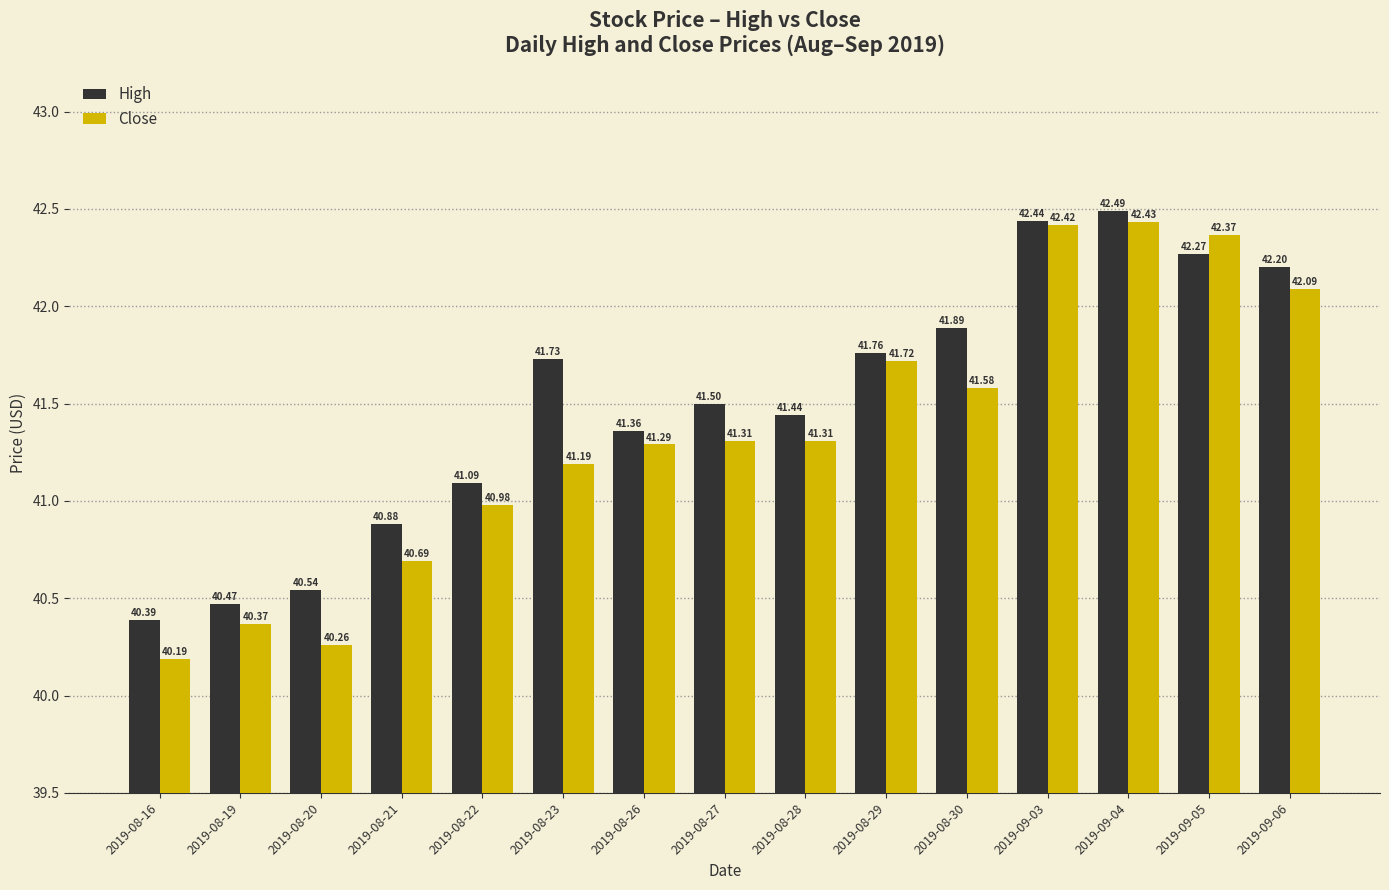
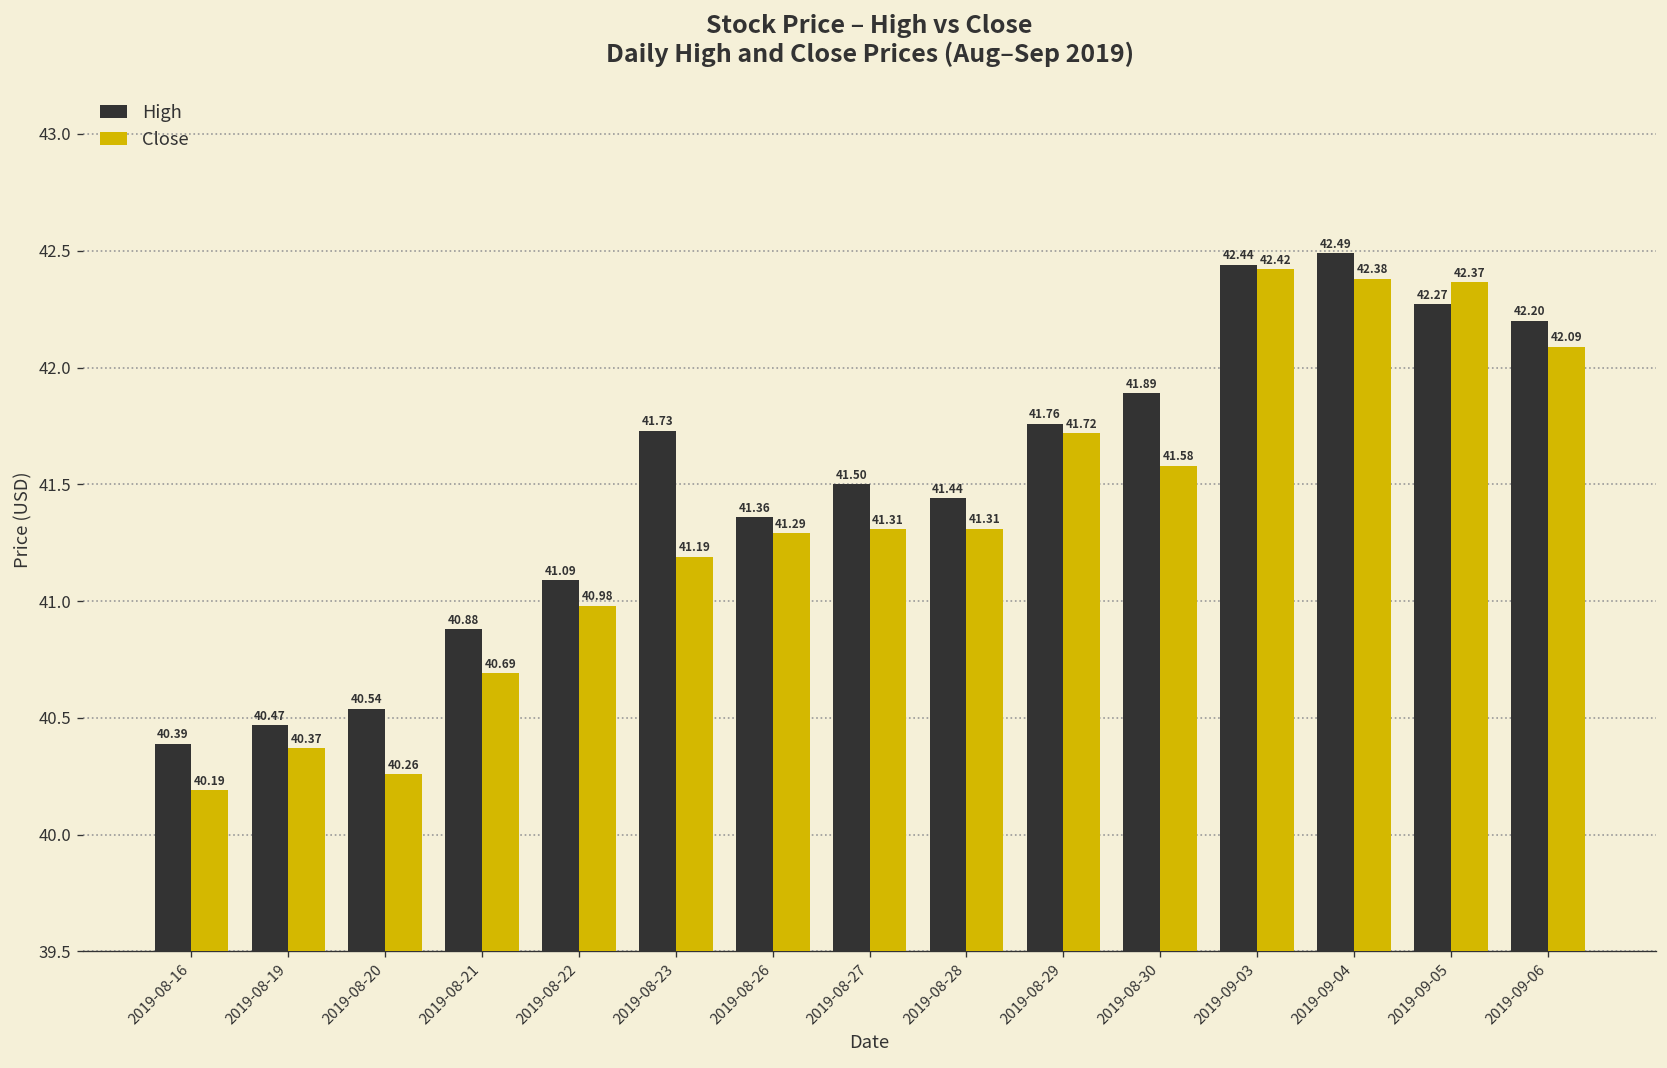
  {
    "High": {
      "2019-08-16": 40.39,
      "2019-08-19": 40.47,
      "2019-08-20": 40.54,
      "2019-08-21": 40.88,
      "2019-08-22": 41.09,
      "2019-08-23": 41.73,
      "2019-08-26": 41.36,
      "2019-08-27": 41.50,
      "2019-08-28": 41.44,
      "2019-08-29": 41.76,
      "2019-08-30": 41.89,
      "2019-09-03": 42.44,
      "2019-09-04": 42.49,
      "2019-09-05": 42.27,
      "2019-09-06": 42.20
    },
    "Close": {
      "2019-08-16": 40.19,
      "2019-08-19": 40.37,
      "2019-08-20": 40.26,
      "2019-08-21": 40.69,
      "2019-08-22": 40.98,
      "2019-08-23": 41.19,
      "2019-08-26": 41.29,
      "2019-08-27": 41.31,
      "2019-08-28": 41.31,
      "2019-08-29": 41.72,
      "2019-08-30": 41.58,
      "2019-09-03": 42.42,
-     "2019-09-04": 42.43,
+     "2019-09-04": 42.38,
      "2019-09-05": 42.37,
      "2019-09-06": 42.09
    }
  }
